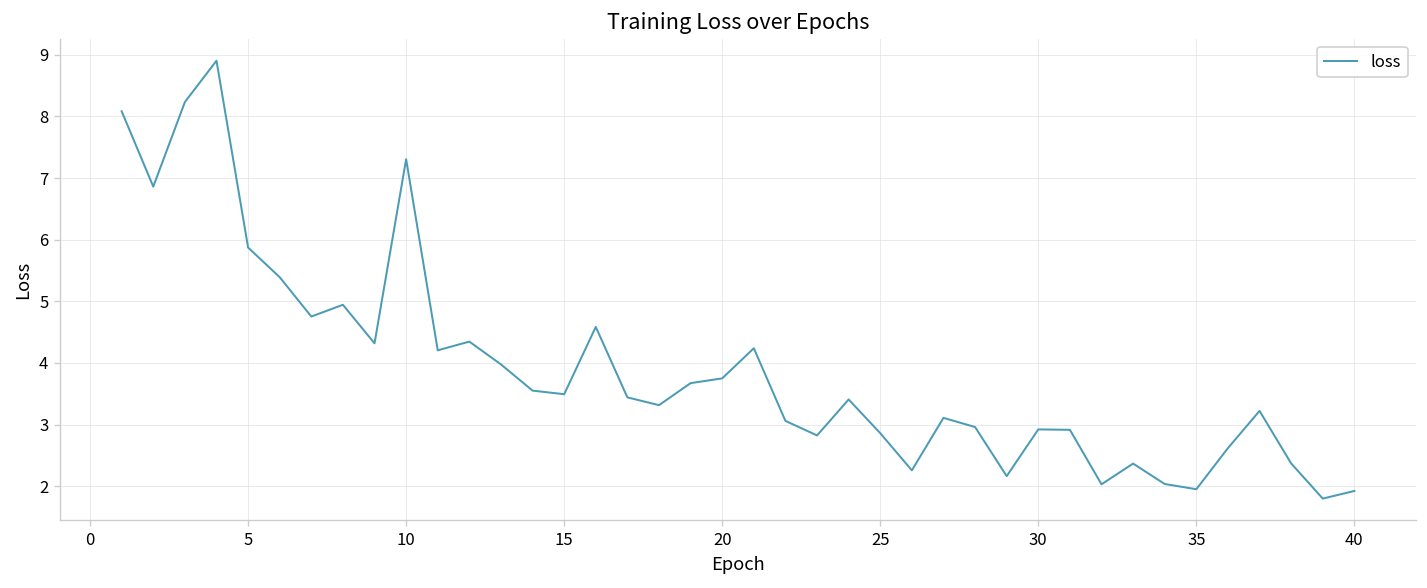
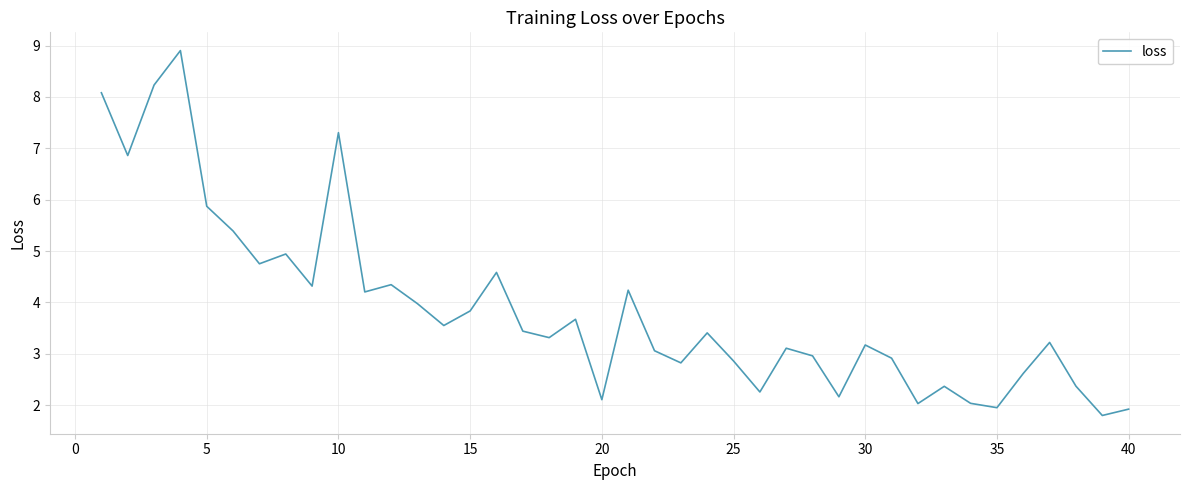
  {
    "5": 5.9,
    "10": 7.3,
-   "15": 3.5,
-   "20": 3.8,
+   "15": 3.8,
+   "20": 2.1,
    "25": 2.9,
-   "30": 2.9,
+   "30": 3.2,
    "35": 2.0,
    "40": 1.9
  }
